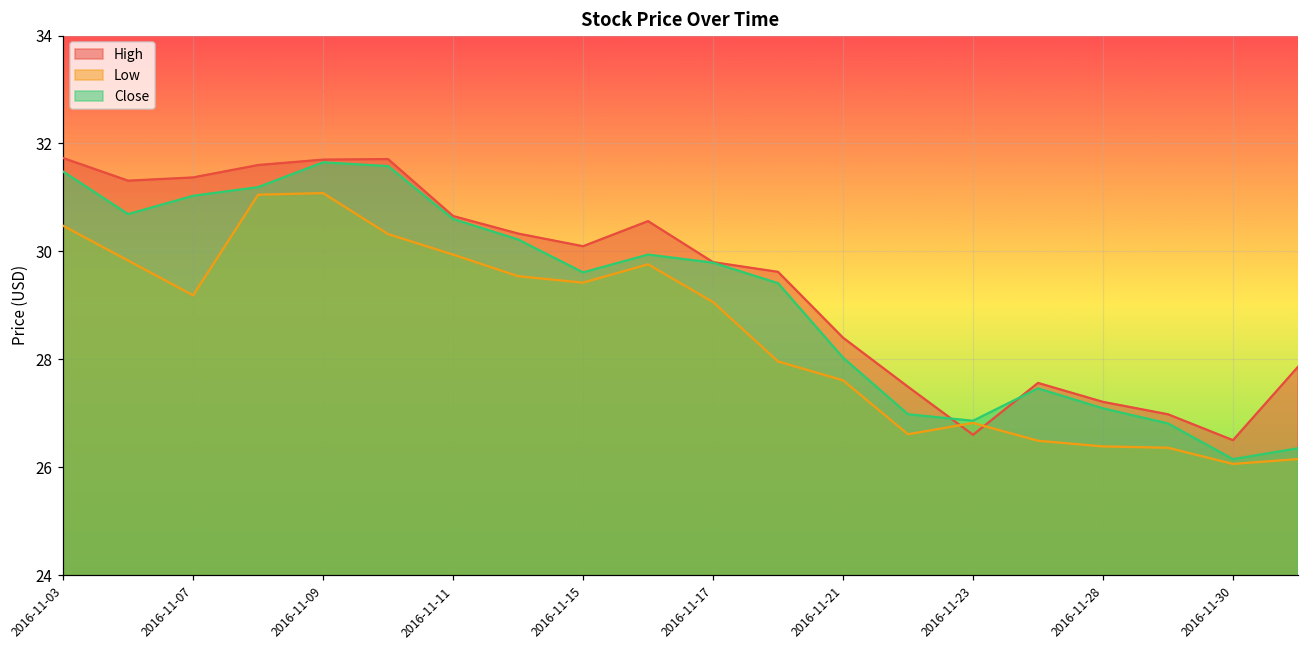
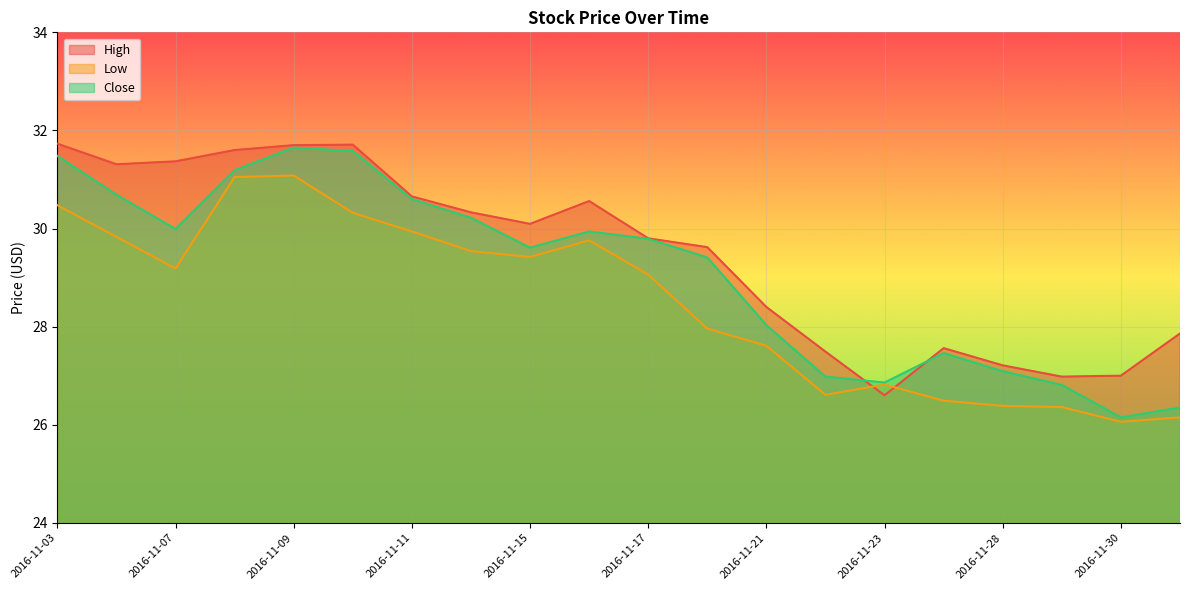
  {
    "High": {
      "2016-11-03": 31.7,
      "2016-11-07": 31.4,
      "2016-11-11": 30.7,
      "2016-11-15": 30.1,
      "2016-11-21": 28.4,
      "2016-11-23": 26.6,
      "2016-11-28": 27.2,
-     "2016-11-30": 26.5
+     "2016-11-30": 27.0
    },
    "Low": {
      "2016-11-03": 30.5,
      "2016-11-07": 29.2,
      "2016-11-09": 31.1,
      "2016-11-11": 29.9,
      "2016-11-15": 29.4,
      "2016-11-17": 29.1,
      "2016-11-21": 27.6,
      "2016-11-28": 26.4,
      "2016-11-30": 26.1
    },
    "Close": {
      "2016-11-03": 31.5,
-     "2016-11-07": 31.0,
+     "2016-11-07": 30.0,
      "2016-11-11": 30.6,
      "2016-11-15": 29.6,
      "2016-11-21": 28.0,
      "2016-11-28": 27.1,
      "2016-11-30": 26.1
    }
  }
